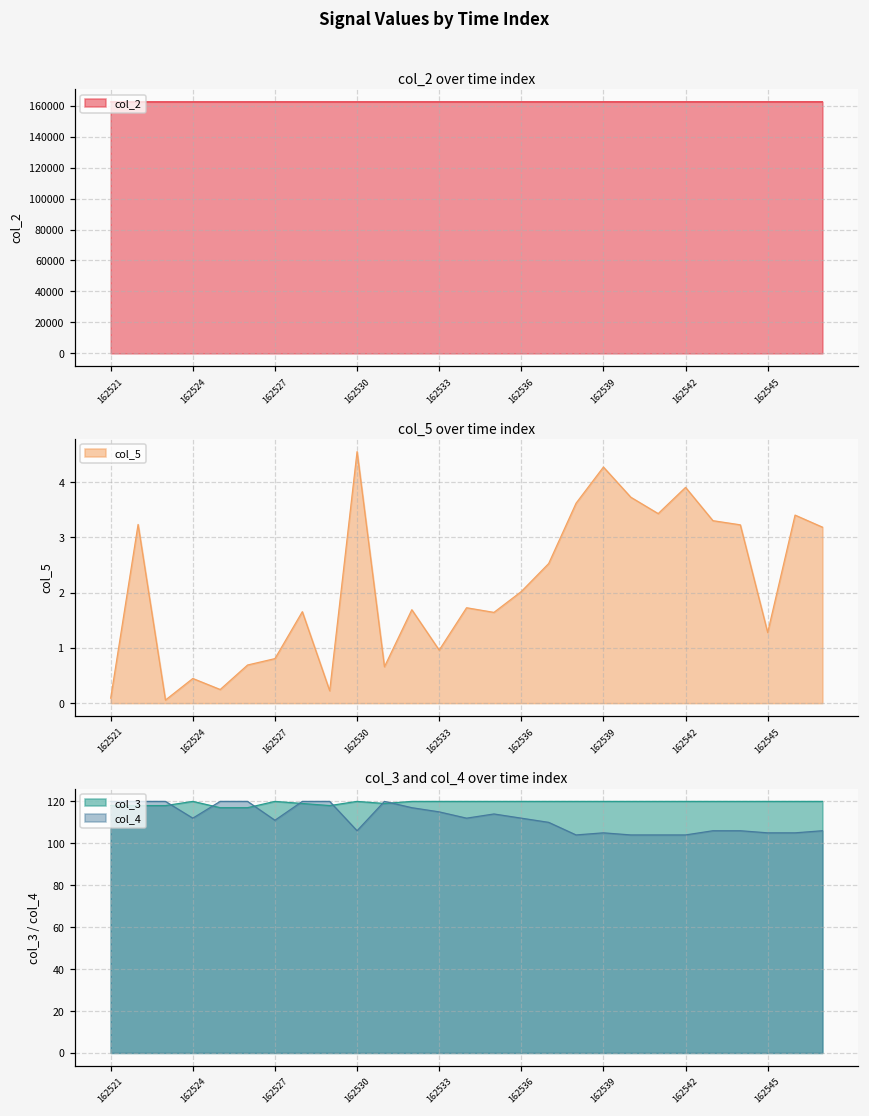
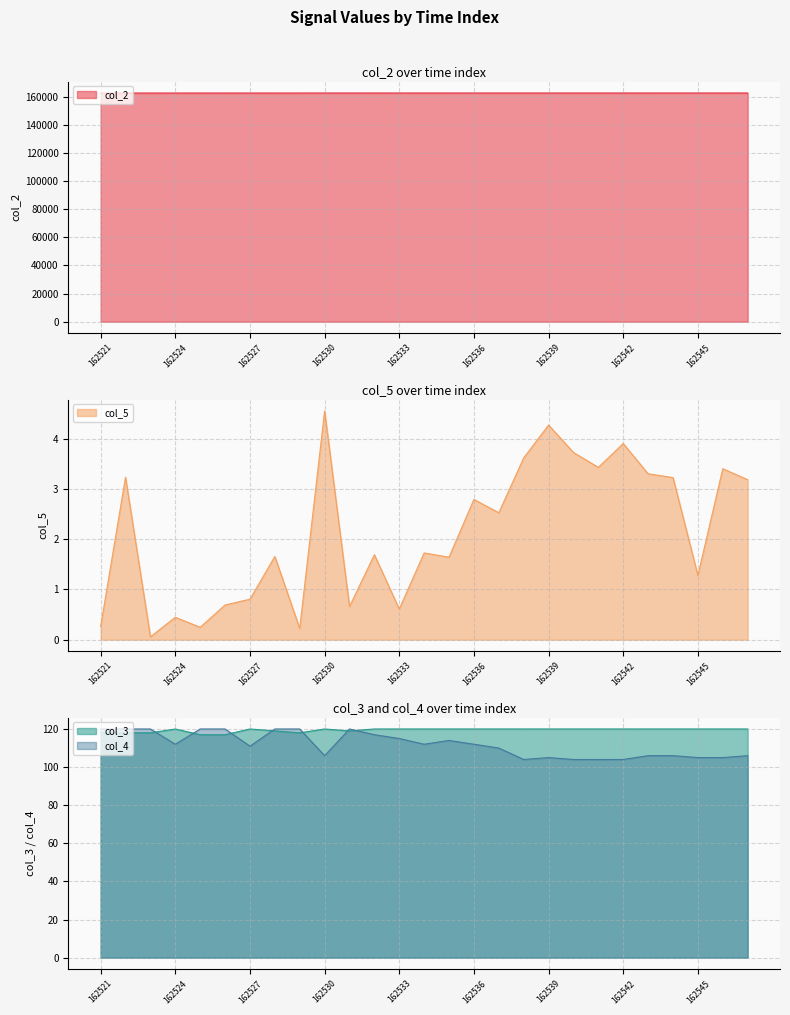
  {
    "col_2 over time index": {
      "162524": 163000,
      "162527": 163000,
      "162530": 163000,
      "162533": 163000,
      "162536": 163000,
      "162539": 163000,
      "162542": 163000,
      "162545": 163000
    },
    "col_5 over time index": {
-     "162521": 0.1,
+     "162521": 0.3,
      "162524": 0.4,
      "162527": 0.8,
      "162530": 4.6,
-     "162533": 1.0,
-     "162536": 2.0,
+     "162533": 0.6,
+     "162536": 2.8,
      "162539": 4.3,
      "162542": 3.9,
      "162545": 1.3
    }
  }
